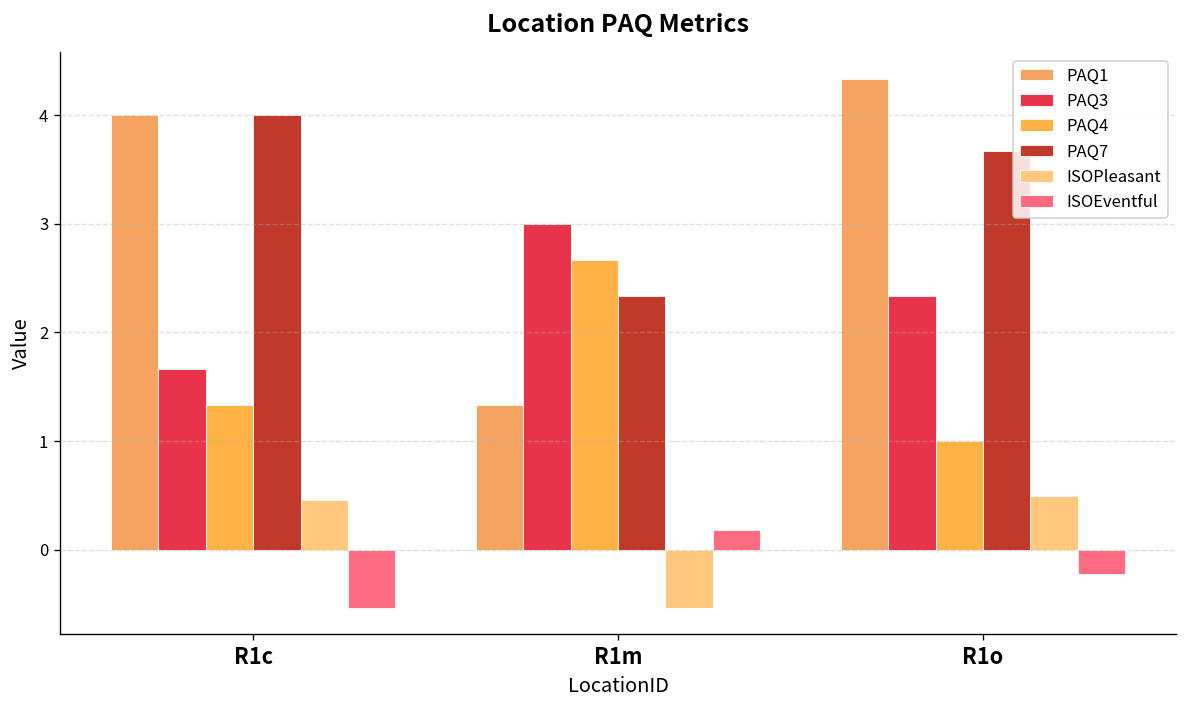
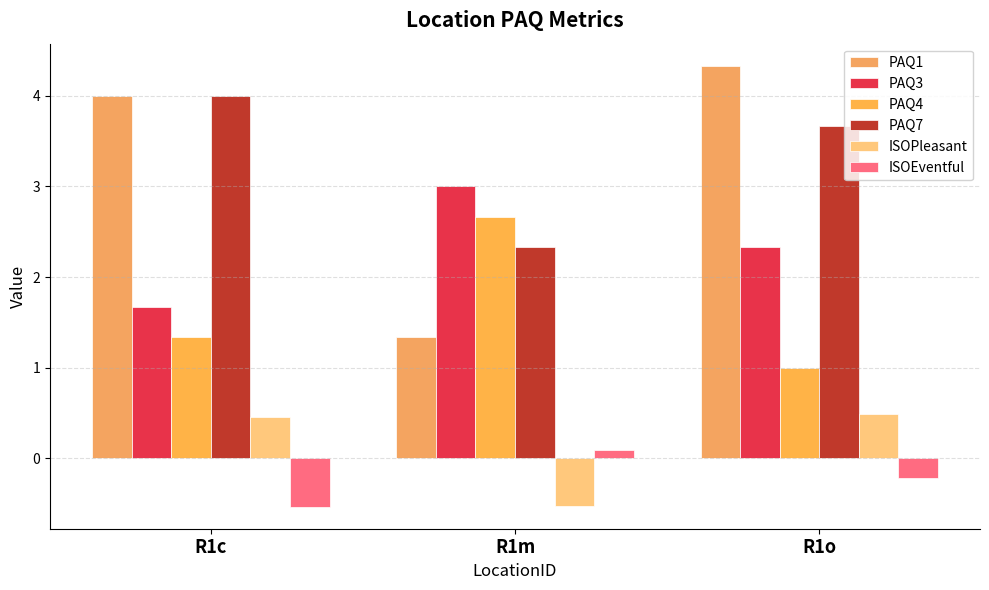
  {
    "ISOEventful": {
      "R1c": -0.5,
-     "R1m": 0.2,
+     "R1m": 0.1,
      "R1o": -0.2
    }
  }
